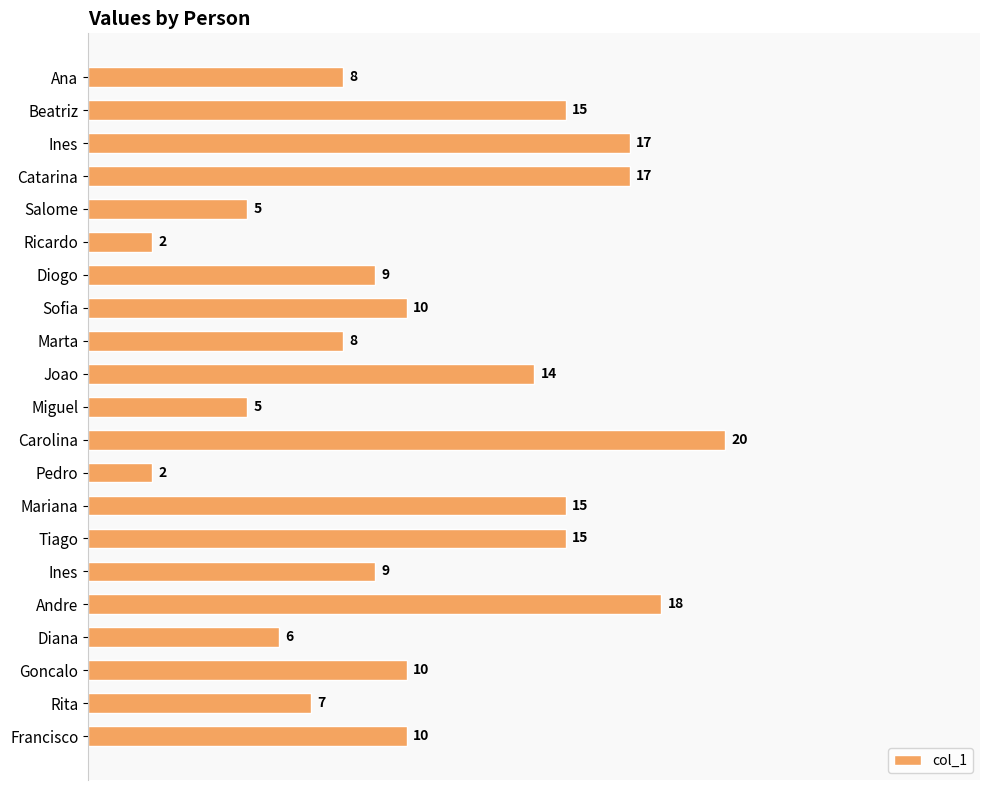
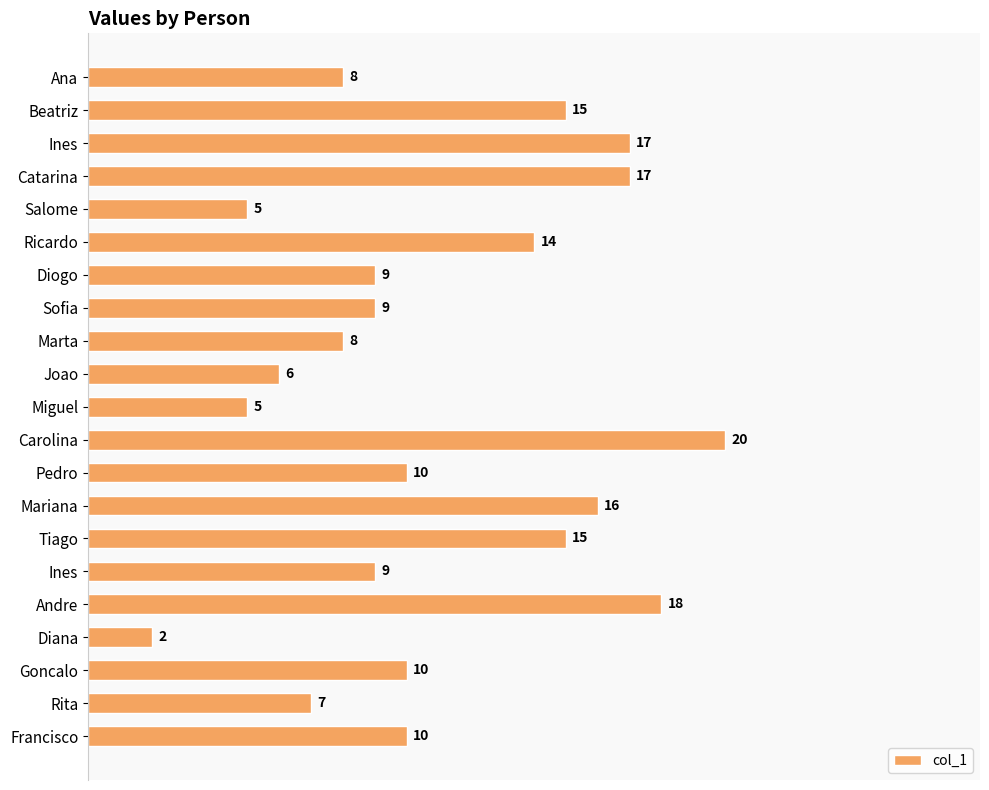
  {
    "Ana": 8,
    "Beatriz": 15,
    "Catarina": 17,
    "Salome": 5,
-   "Ricardo": 2,
+   "Ricardo": 14,
    "Diogo": 9,
-   "Sofia": 10,
+   "Sofia": 9,
    "Marta": 8,
-   "Joao": 14,
+   "Joao": 6,
    "Miguel": 5,
    "Carolina": 20,
-   "Pedro": 2,
-   "Mariana": 15,
+   "Pedro": 10,
+   "Mariana": 16,
    "Tiago": 15,
    "Andre": 18,
-   "Diana": 6,
+   "Diana": 2,
    "Goncalo": 10,
    "Rita": 7,
    "Francisco": 10
  }
